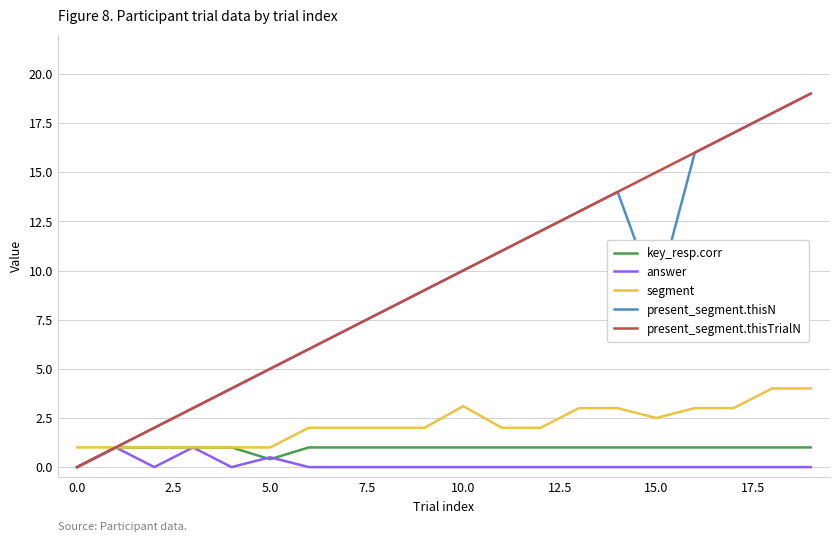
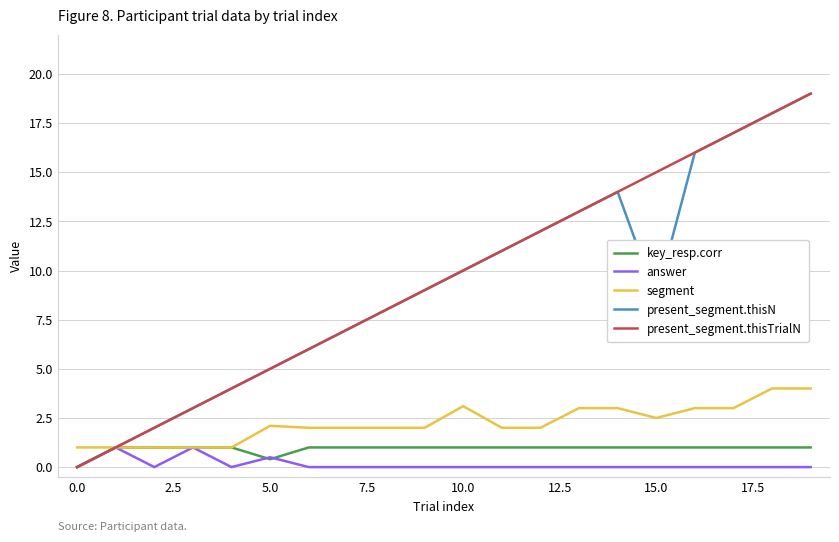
  {
    "key_resp.corr": {
      "10.0": 1.0,
      "15.0": 1.0
    },
    "answer": {
      "10.0": 0.0,
      "15.0": 0.0
    },
    "segment": {
      "0.0": 1.0,
-     "5.0": 1.0,
+     "5.0": 2.1,
      "10.0": 3.1,
      "15.0": 2.5
    },
    "present_segment.thisTrialN": {
      "15.0": 15.0
    }
  }
